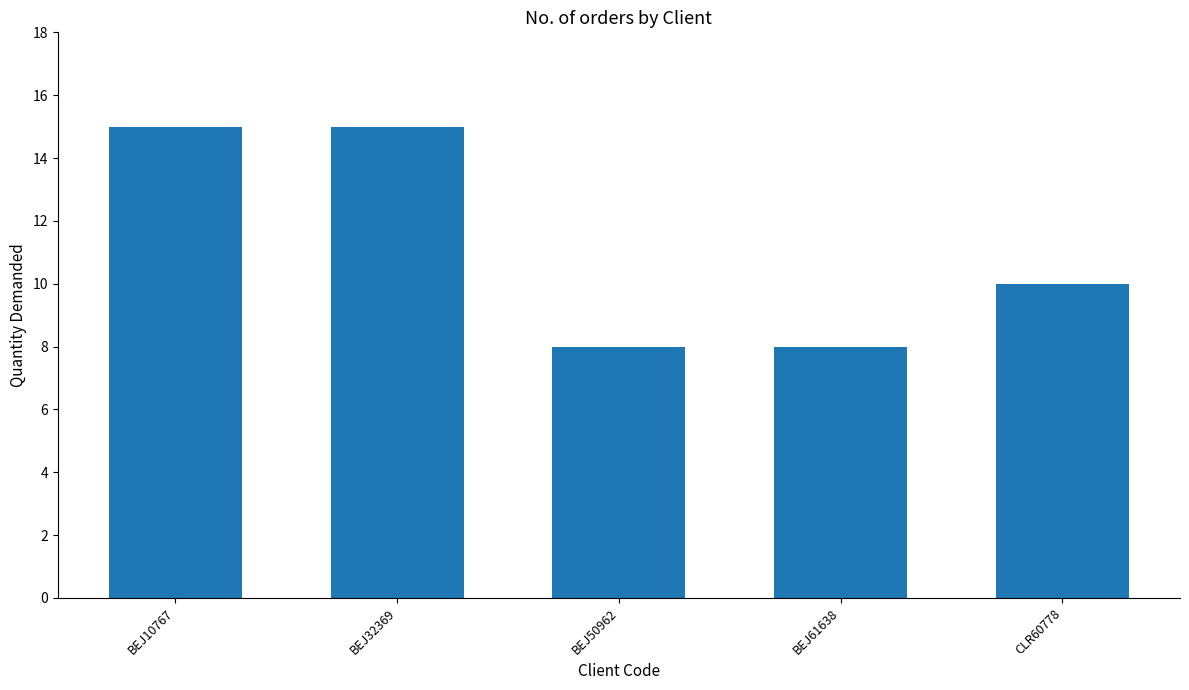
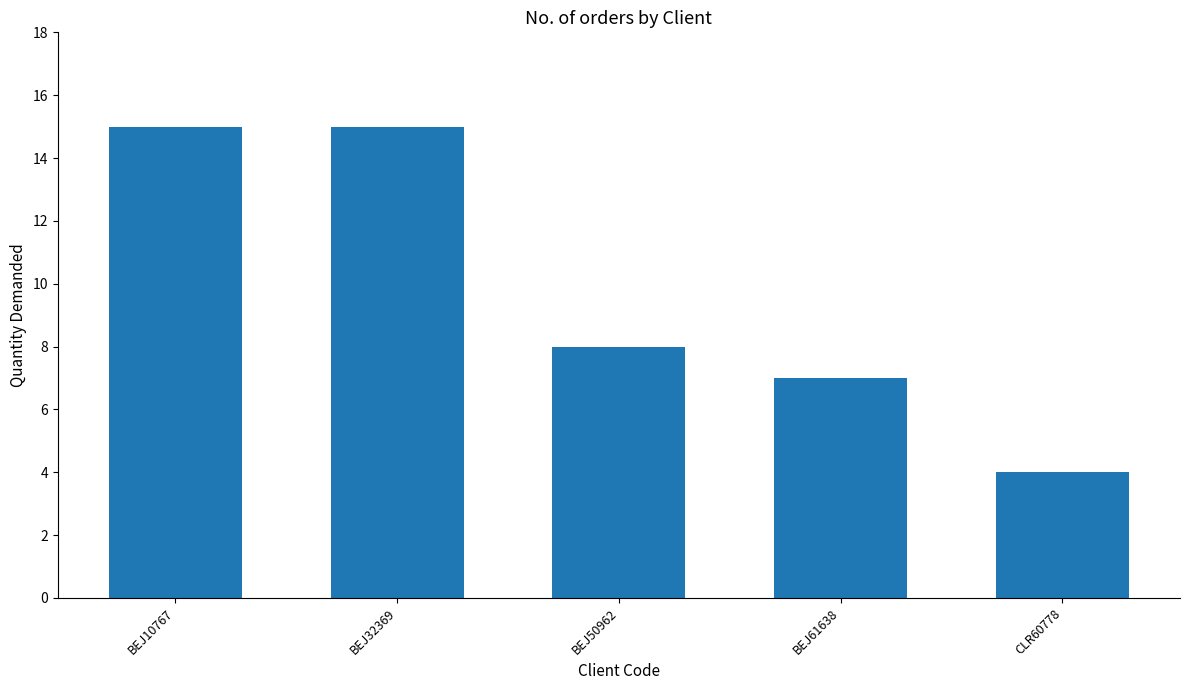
  {
    "BEJ10767": 15,
    "BEJ32369": 15,
    "BEJ50962": 8,
-   "BEJ61638": 8,
-   "CLR60778": 10
+   "BEJ61638": 7,
+   "CLR60778": 4
  }
